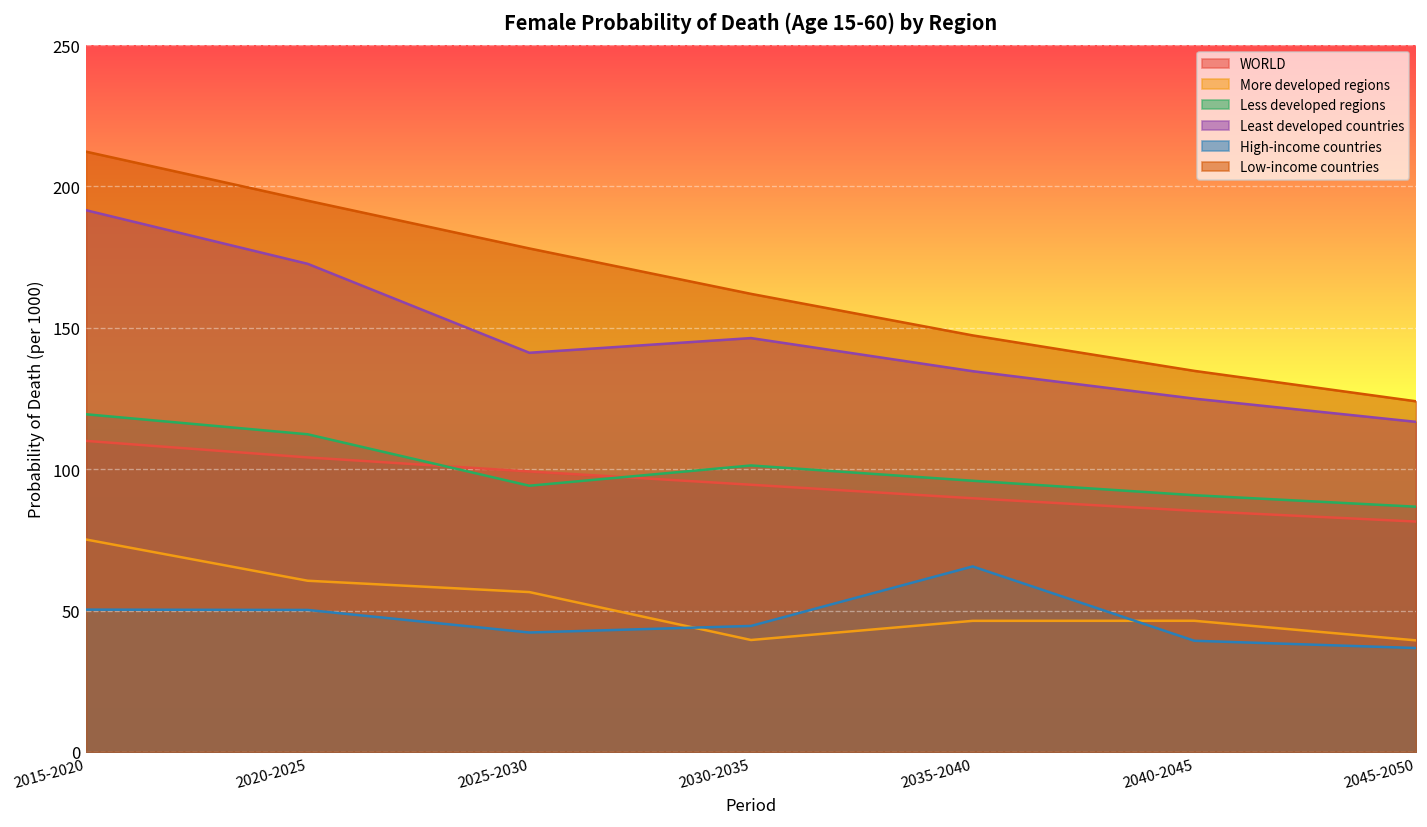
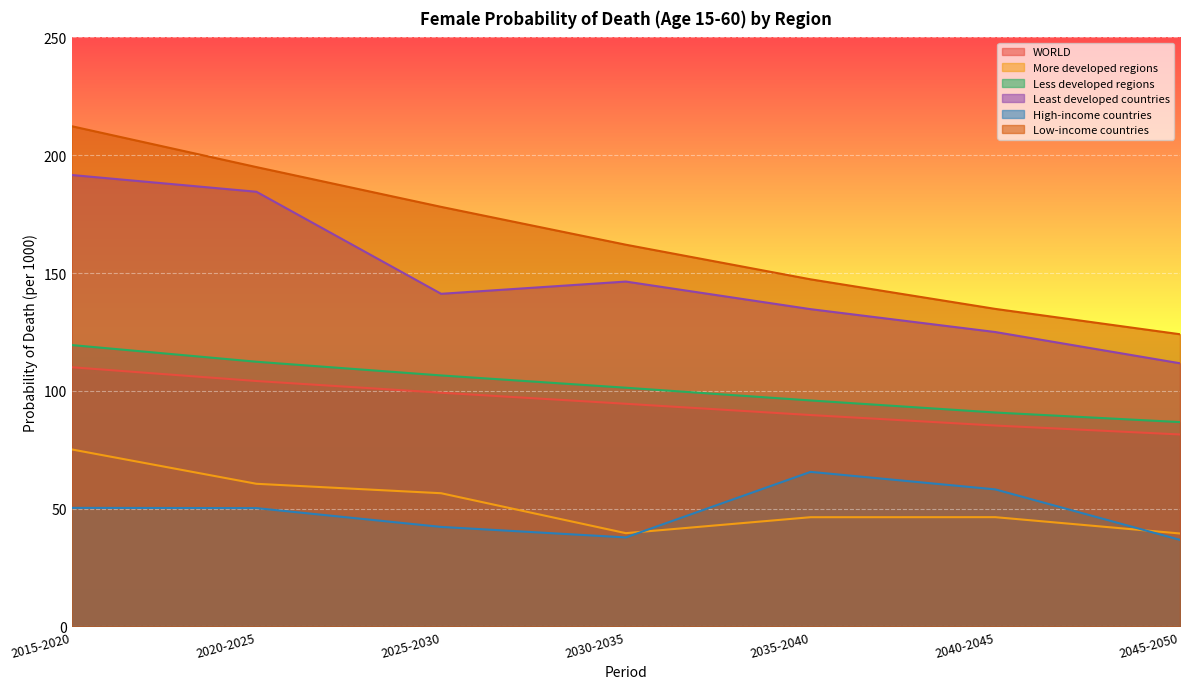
  {
    "More developed regions": {
      "2015-2020": 75,
      "2020-2025": 61,
      "2025-2030": 57,
      "2030-2035": 40,
      "2035-2040": 46,
      "2040-2045": 46,
      "2045-2050": 39
    },
    "Less developed regions": {
      "2015-2020": 119,
      "2020-2025": 112,
-     "2025-2030": 94,
+     "2025-2030": 107,
      "2030-2035": 101,
      "2035-2040": 96,
      "2040-2045": 91,
      "2045-2050": 87
    },
    "Least developed countries": {
      "2015-2020": 192,
-     "2020-2025": 173,
+     "2020-2025": 184,
      "2025-2030": 141,
      "2030-2035": 146,
      "2035-2040": 135,
      "2040-2045": 125,
-     "2045-2050": 117
+     "2045-2050": 112
    },
    "High-income countries": {
      "2015-2020": 50,
      "2020-2025": 50,
      "2025-2030": 42,
-     "2030-2035": 45,
+     "2030-2035": 38,
      "2035-2040": 66,
-     "2040-2045": 39,
+     "2040-2045": 58,
      "2045-2050": 37
    }
  }
